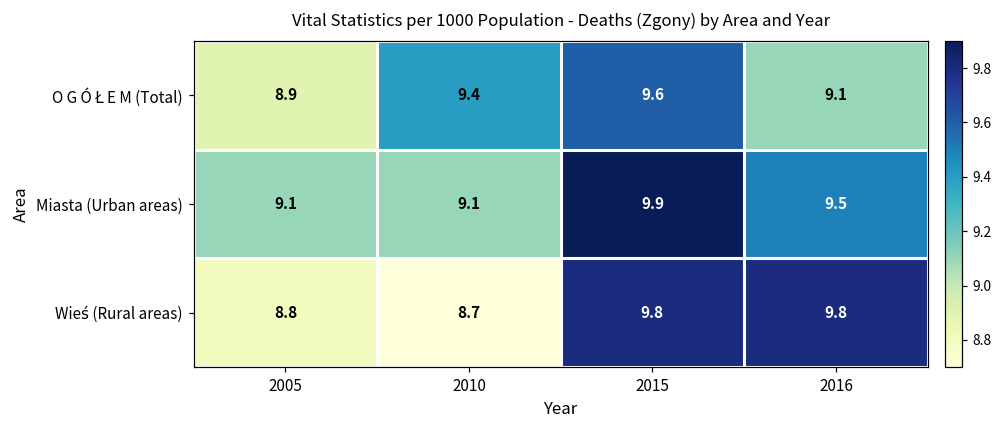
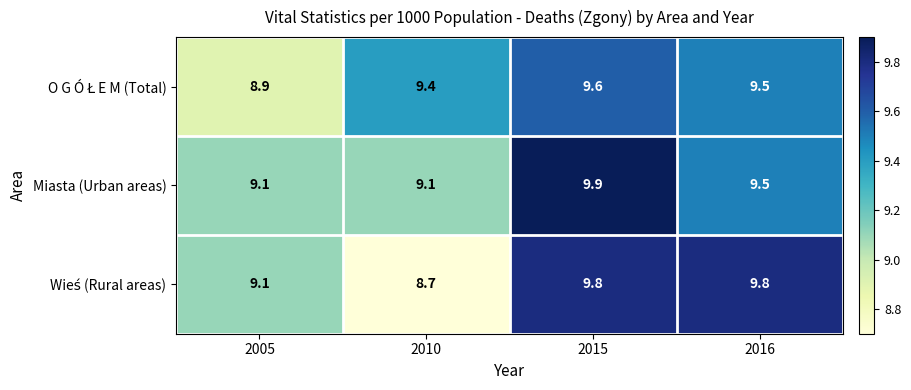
  {
    "O G Ó Ł E M (Total)": {
      "2005": 8.9,
      "2010": 9.4,
      "2015": 9.6,
-     "2016": 9.1
+     "2016": 9.5
    },
    "Miasta (Urban areas)": {
      "2005": 9.1,
      "2010": 9.1,
      "2015": 9.9,
      "2016": 9.5
    },
    "Wieś (Rural areas)": {
-     "2005": 8.8,
+     "2005": 9.1,
      "2010": 8.7,
      "2015": 9.8,
      "2016": 9.8
    }
  }
